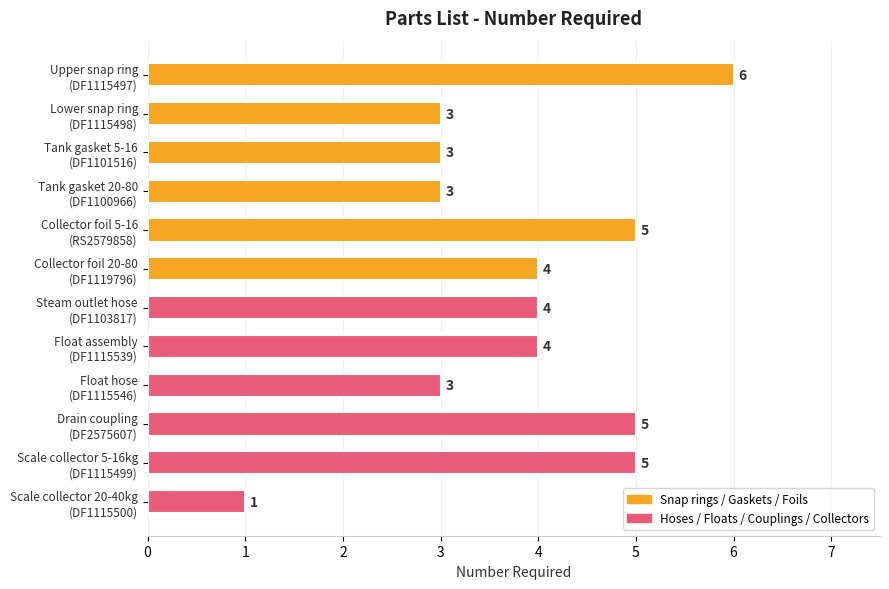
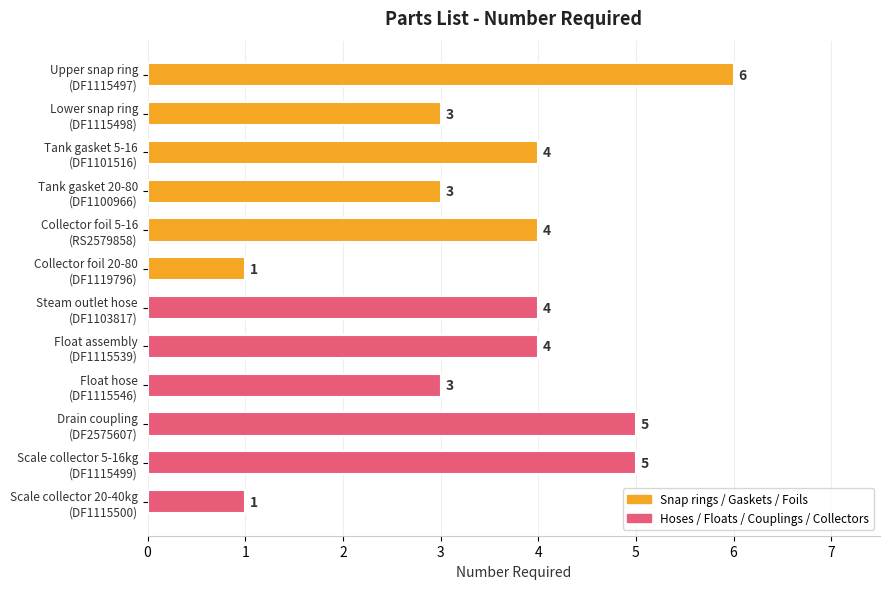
  {
    "Upper snap ring (DF1115497)": 6,
    "Lower snap ring (DF1115498)": 3,
-   "Tank gasket 5-16 (DF1101516)": 3,
+   "Tank gasket 5-16 (DF1101516)": 4,
    "Tank gasket 20-80 (DF1100966)": 3,
-   "Collector foil 5-16 (RS2579858)": 5,
-   "Collector foil 20-80 (DF1119796)": 4,
+   "Collector foil 5-16 (RS2579858)": 4,
+   "Collector foil 20-80 (DF1119796)": 1,
    "Steam outlet hose (DF1103817)": 4,
    "Float assembly (DF1115539)": 4,
    "Float hose (DF1115546)": 3,
    "Drain coupling (DF2575607)": 5,
    "Scale collector 5-16kg (DF1115499)": 5,
    "Scale collector 20-40kg (DF1115500)": 1
  }
